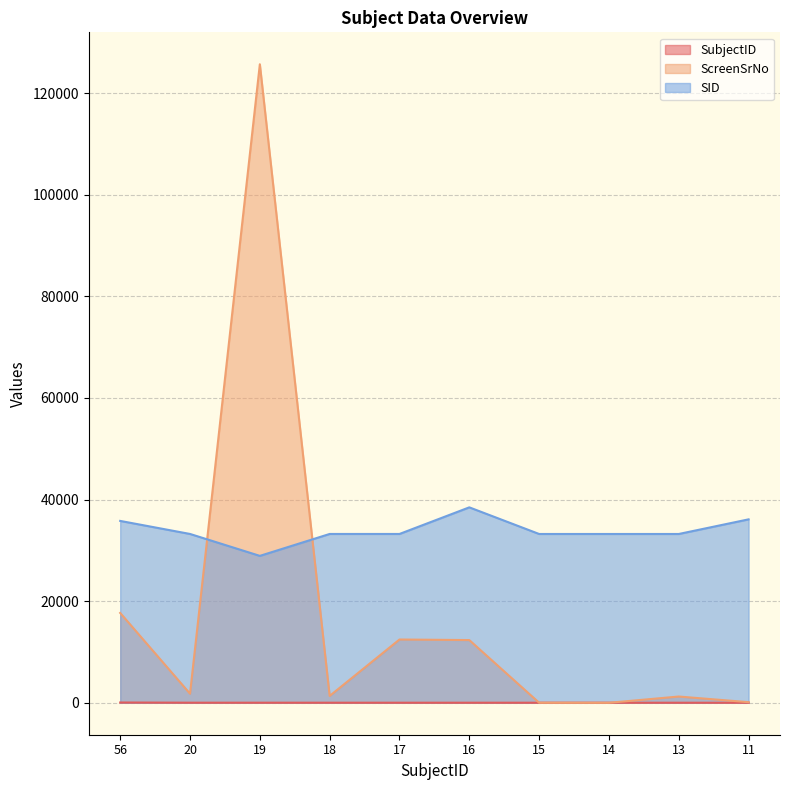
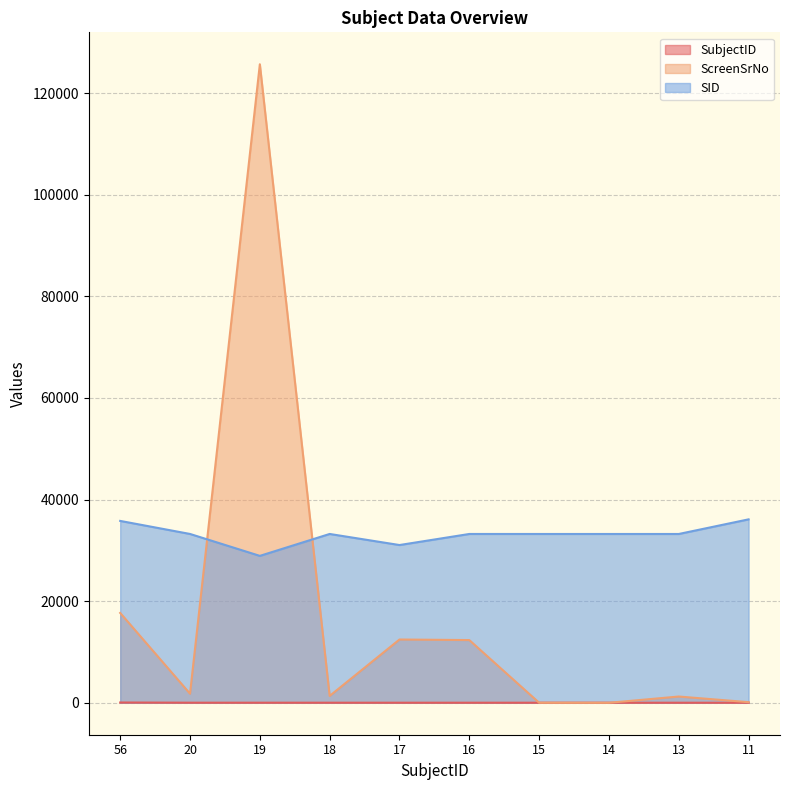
  {
    "SID": {
      "56": 36000,
      "20": 33000,
      "19": 29000,
      "18": 33000,
-     "17": 33000,
-     "16": 38000,
+     "17": 31000,
+     "16": 33000,
      "15": 33000,
      "14": 33000,
      "13": 33000,
      "11": 36000
    }
  }
